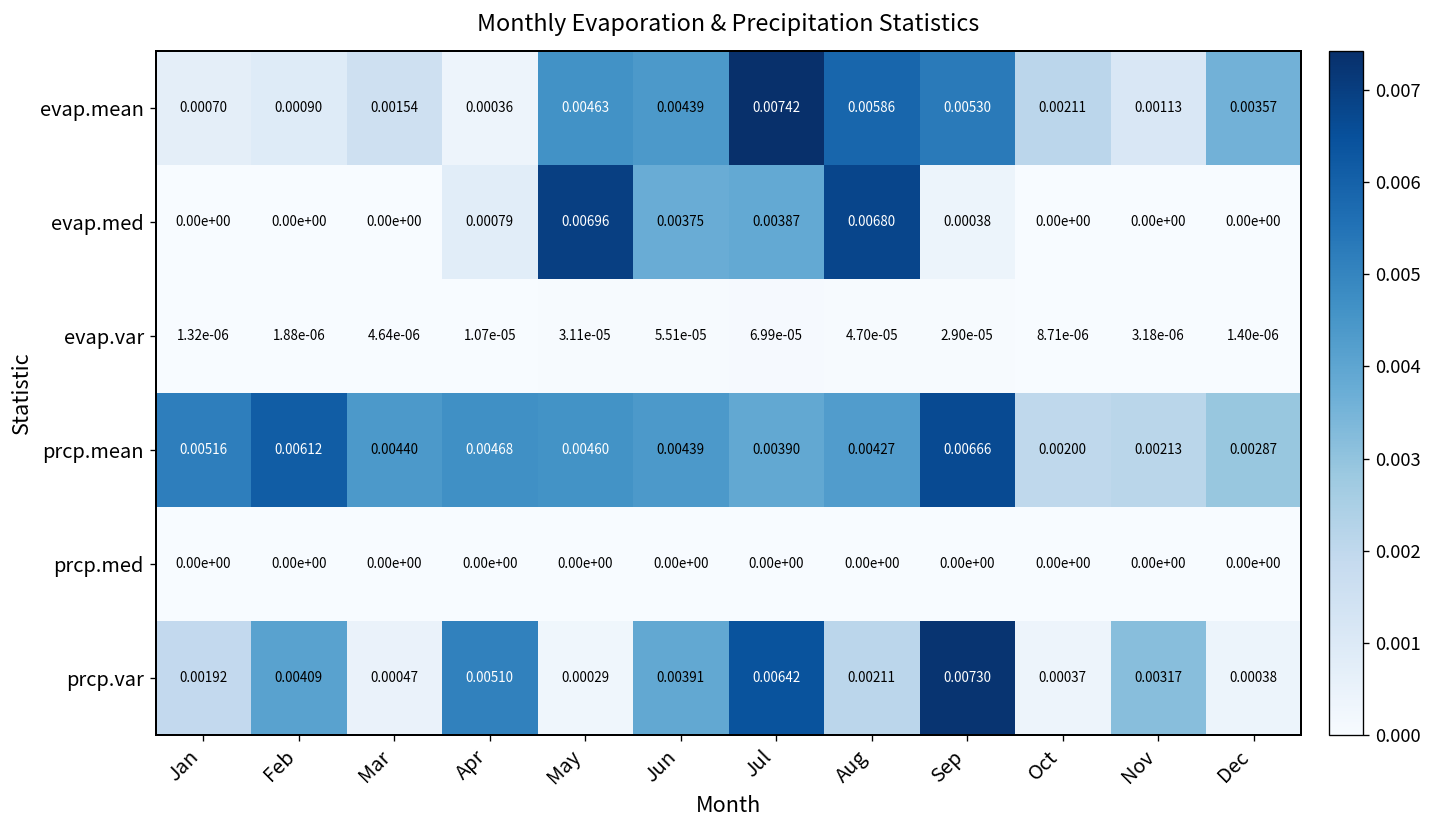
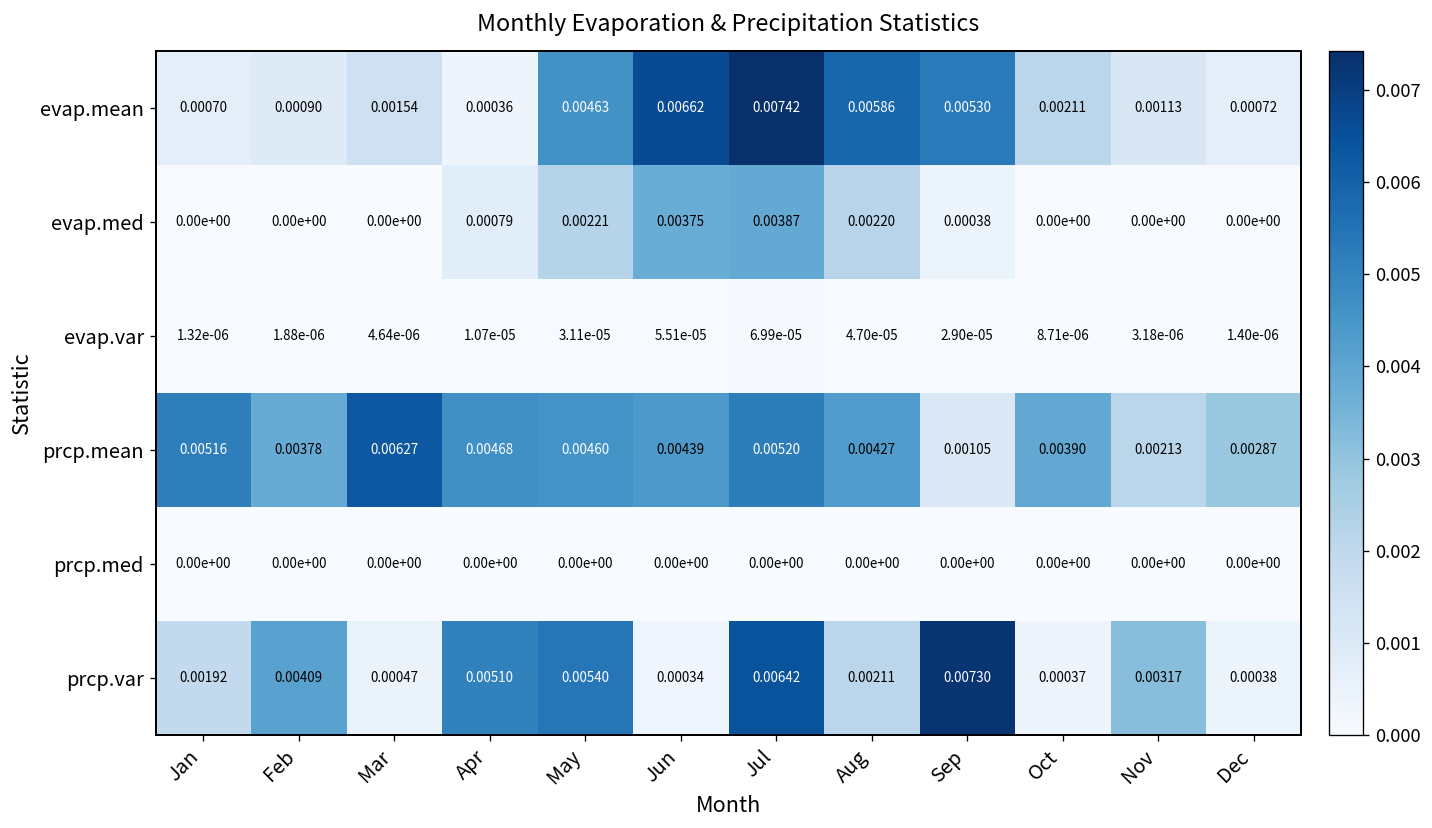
  {
    "evap.mean": {
      "Jan": "0.00070",
      "Feb": "0.00090",
      "Mar": "0.00154",
      "Apr": "0.00036",
      "May": "0.00463",
-     "Jun": "0.00439",
+     "Jun": "0.00662",
      "Jul": "0.00742",
      "Aug": "0.00586",
      "Sep": "0.00530",
      "Oct": "0.00211",
      "Nov": "0.00113",
-     "Dec": "0.00357"
+     "Dec": "0.00072"
    },
    "evap.med": {
      "Jan": "0.00e+00",
      "Feb": "0.00e+00",
      "Mar": "0.00e+00",
      "Apr": "0.00079",
-     "May": "0.00696",
+     "May": "0.00221",
      "Jun": "0.00375",
      "Jul": "0.00387",
-     "Aug": "0.00680",
+     "Aug": "0.00220",
      "Sep": "0.00038",
      "Oct": "0.00e+00",
      "Nov": "0.00e+00",
      "Dec": "0.00e+00"
    },
    "evap.var": {
      "Jan": "1.32e-06",
      "Feb": "1.88e-06",
      "Mar": "4.64e-06",
      "Apr": "1.07e-05",
      "May": "3.11e-05",
      "Jun": "5.51e-05",
      "Jul": "6.99e-05",
      "Aug": "4.70e-05",
      "Sep": "2.90e-05",
      "Oct": "8.71e-06",
      "Nov": "3.18e-06",
      "Dec": "1.40e-06"
    },
    "prcp.mean": {
      "Jan": "0.00516",
-     "Feb": "0.00612",
-     "Mar": "0.00440",
+     "Feb": "0.00378",
+     "Mar": "0.00627",
      "Apr": "0.00468",
      "May": "0.00460",
      "Jun": "0.00439",
-     "Jul": "0.00390",
+     "Jul": "0.00520",
      "Aug": "0.00427",
-     "Sep": "0.00666",
-     "Oct": "0.00200",
+     "Sep": "0.00105",
+     "Oct": "0.00390",
      "Nov": "0.00213",
      "Dec": "0.00287"
    },
    "prcp.med": {
      "Jan": "0.00e+00",
      "Feb": "0.00e+00",
      "Mar": "0.00e+00",
      "Apr": "0.00e+00",
      "May": "0.00e+00",
      "Jun": "0.00e+00",
      "Jul": "0.00e+00",
      "Aug": "0.00e+00",
      "Sep": "0.00e+00",
      "Oct": "0.00e+00",
      "Nov": "0.00e+00",
      "Dec": "0.00e+00"
    },
    "prcp.var": {
      "Jan": "0.00192",
      "Feb": "0.00409",
      "Mar": "0.00047",
      "Apr": "0.00510",
-     "May": "0.00029",
-     "Jun": "0.00391",
+     "May": "0.00540",
+     "Jun": "0.00034",
      "Jul": "0.00642",
      "Aug": "0.00211",
      "Sep": "0.00730",
      "Oct": "0.00037",
      "Nov": "0.00317",
      "Dec": "0.00038"
    }
  }
